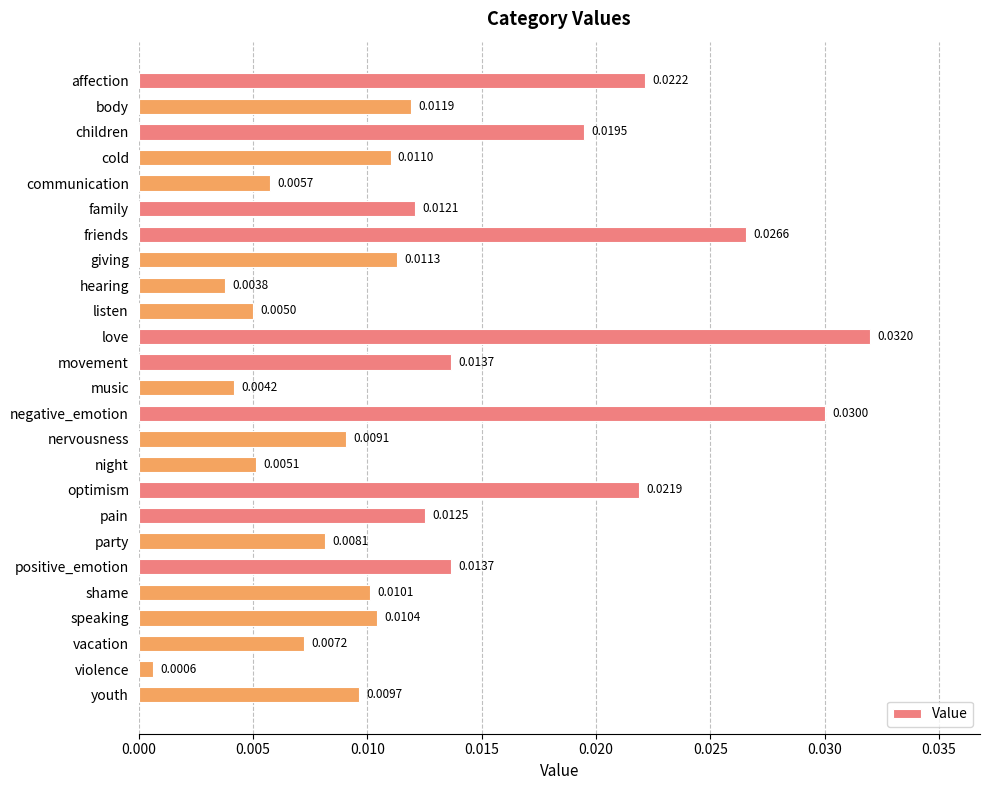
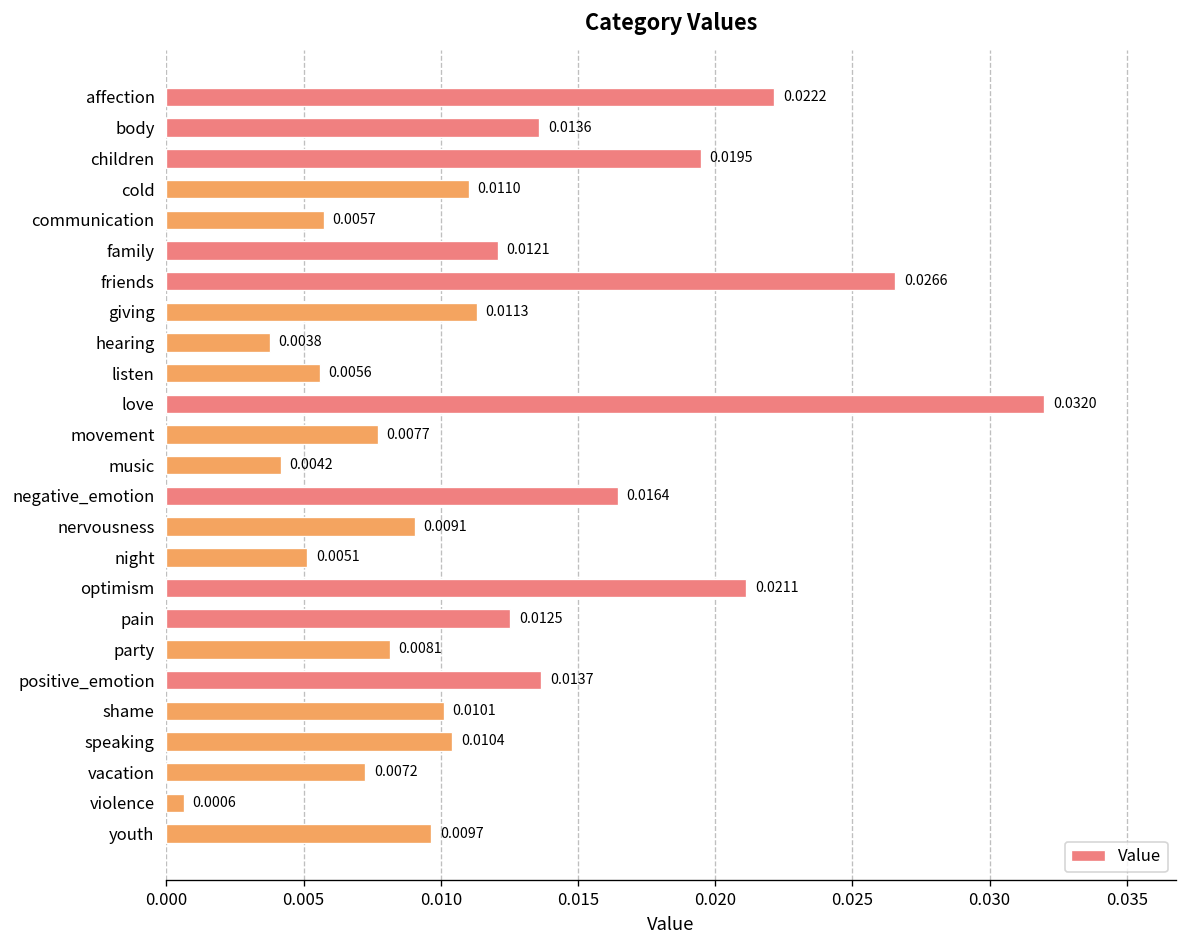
  {
    "affection": 0.0222,
-   "body": 0.0119,
+   "body": 0.0136,
    "children": 0.0195,
    "cold": 0.0110,
    "communication": 0.0057,
    "family": 0.0121,
    "friends": 0.0266,
    "giving": 0.0113,
    "hearing": 0.0038,
-   "listen": 0.0050,
+   "listen": 0.0056,
    "love": 0.0320,
-   "movement": 0.0137,
+   "movement": 0.0077,
    "music": 0.0042,
-   "negative_emotion": 0.0300,
+   "negative_emotion": 0.0164,
    "nervousness": 0.0091,
    "night": 0.0051,
-   "optimism": 0.0219,
+   "optimism": 0.0211,
    "pain": 0.0125,
    "party": 0.0081,
    "positive_emotion": 0.0137,
    "shame": 0.0101,
    "speaking": 0.0104,
    "vacation": 0.0072,
    "violence": 0.0006,
    "youth": 0.0097
  }
